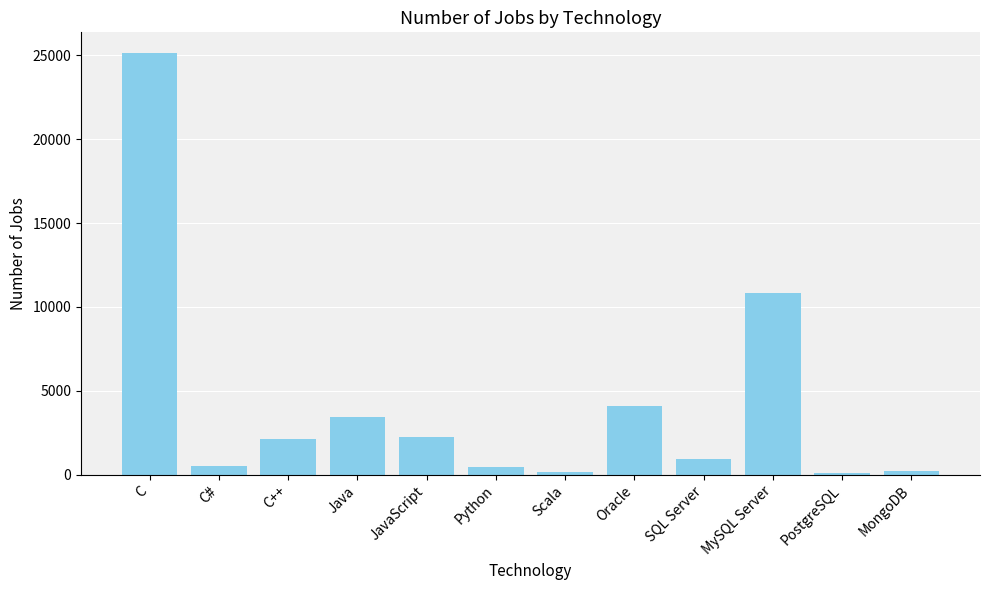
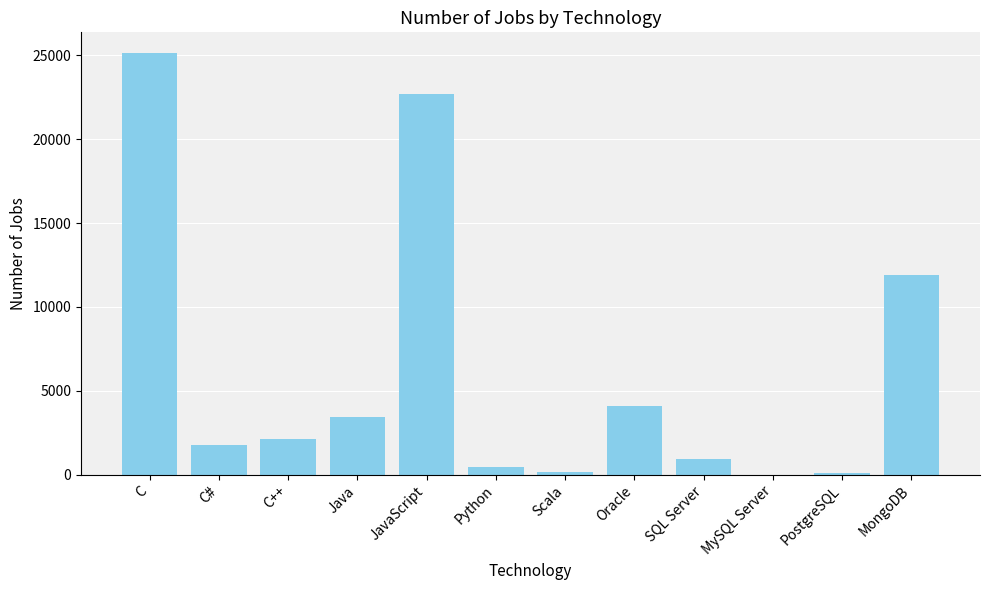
  {
    "C": 25100,
-   "C#": 500,
+   "C#": 1700,
    "C++": 2100,
    "Java": 3400,
-   "JavaScript": 2200,
+   "JavaScript": 22700,
    "Python": 500,
    "Oracle": 4100,
    "SQL Server": 900,
-   "MySQL Server": 10800,
-   "MongoDB": 200
+   "MySQL Server": 0,
+   "MongoDB": 11900
  }
